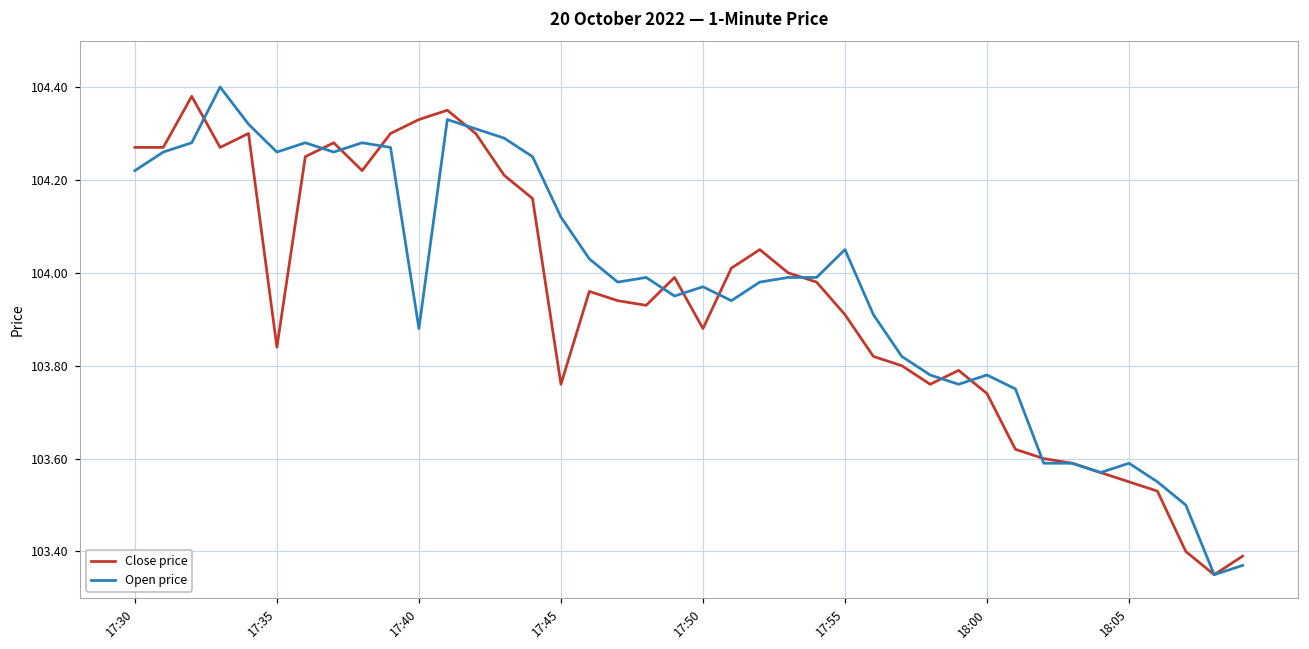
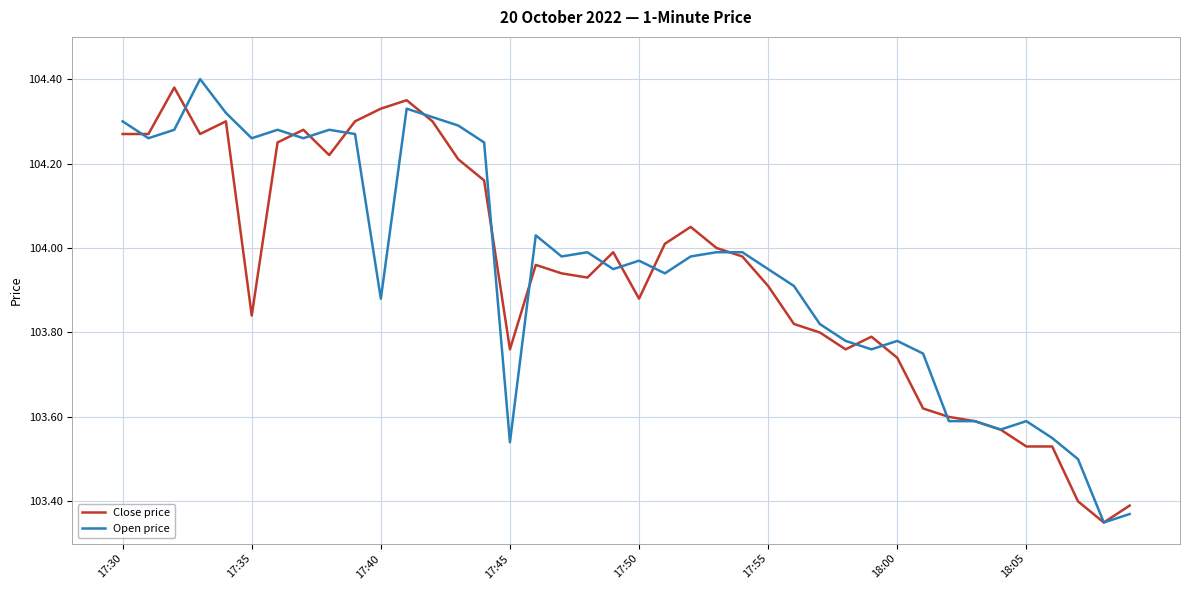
  {
    "Close price": {
      "17:30": 104.27,
      "17:35": 103.84,
      "17:40": 104.33,
      "17:45": 103.76,
      "17:50": 103.88,
      "17:55": 103.91,
      "18:00": 103.74,
-     "18:05": 103.55
+     "18:05": 103.53
    },
    "Open price": {
-     "17:30": 104.22,
+     "17:30": 104.30,
      "17:35": 104.26,
      "17:40": 103.88,
-     "17:45": 104.12,
+     "17:45": 103.54,
      "17:50": 103.97,
-     "17:55": 104.05,
+     "17:55": 103.95,
      "18:00": 103.78,
      "18:05": 103.59
    }
  }
